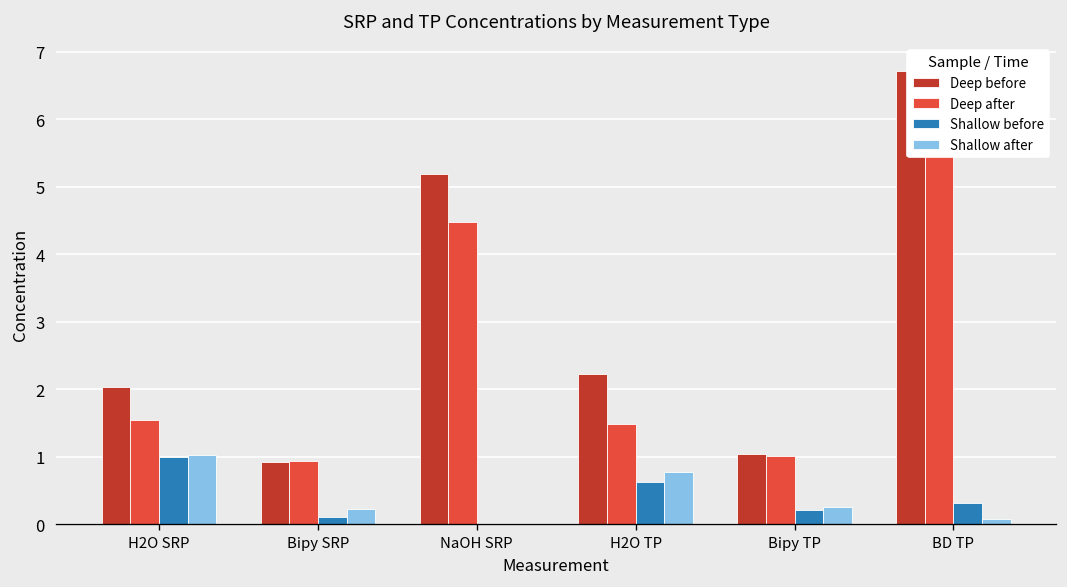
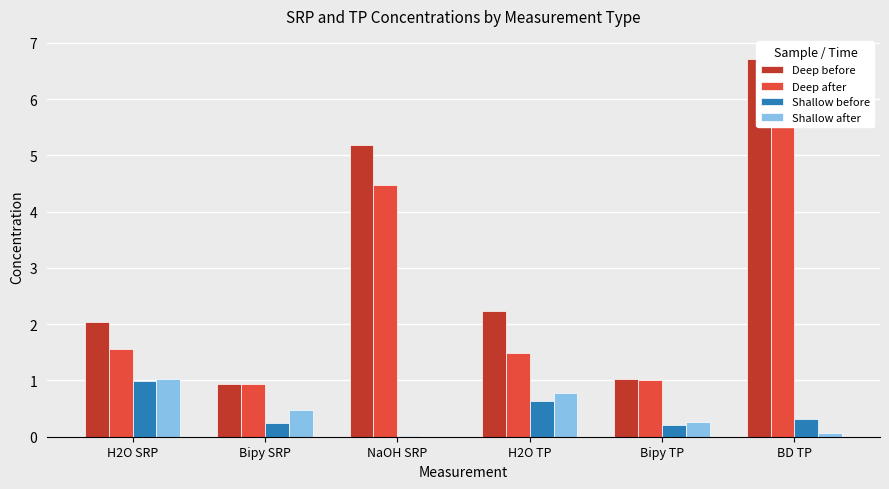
  {
    "Shallow before": {
      "H2O SRP": 1.0,
-     "Bipy SRP": 0.1,
+     "Bipy SRP": 0.2,
      "H2O TP": 0.6,
      "Bipy TP": 0.2,
      "BD TP": 0.3
    },
    "Shallow after": {
      "H2O SRP": 1.0,
-     "Bipy SRP": 0.2,
+     "Bipy SRP": 0.5,
      "H2O TP": 0.8,
      "Bipy TP": 0.3,
      "BD TP": 0.1
    }
  }
